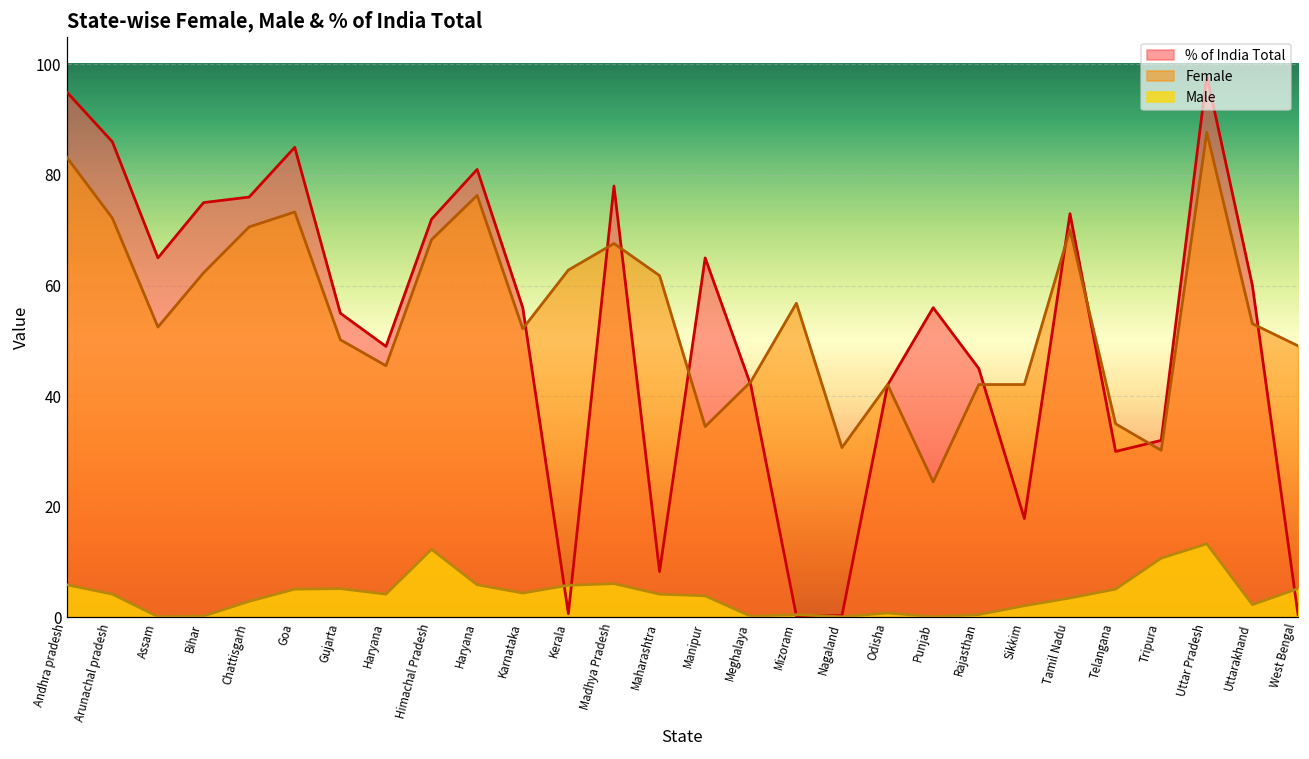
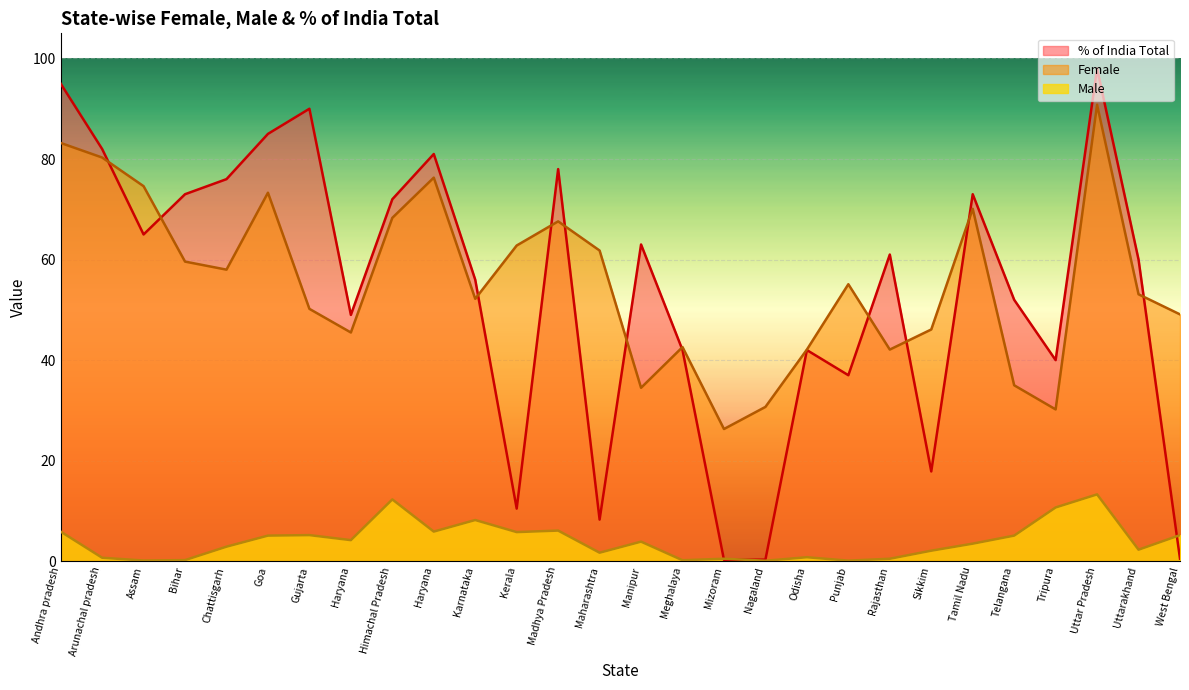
  {
    "% of India Total": {
      "Andhra pradesh": 95,
-     "Arunachal pradesh": 86,
+     "Arunachal pradesh": 82,
      "Assam": 65,
-     "Bihar": 75,
+     "Bihar": 73,
      "Chattisgarh": 76,
      "Goa": 85,
-     "Gujarta": 55,
+     "Gujarta": 90,
      "Himachal Pradesh": 72,
      "Karnataka": 56,
-     "Kerala": 1,
+     "Kerala": 10,
      "Madhya Pradesh": 78,
      "Maharashtra": 8,
-     "Manipur": 65,
+     "Manipur": 63,
      "Meghalaya": 42,
-     "Punjab": 56,
-     "Rajasthan": 45,
+     "Punjab": 37,
+     "Rajasthan": 61,
      "Sikkim": 18,
      "Tamil Nadu": 73,
-     "Telangana": 30,
-     "Tripura": 32,
+     "Telangana": 52,
+     "Tripura": 40,
      "Uttarakhand": 60,
      "West Bengal": 1
    },
    "Female": {
      "Andhra pradesh": 83,
-     "Arunachal pradesh": 72,
-     "Assam": 53,
-     "Bihar": 62,
-     "Chattisgarh": 71,
+     "Arunachal pradesh": 80,
+     "Assam": 75,
+     "Bihar": 60,
+     "Chattisgarh": 58,
      "Goa": 73,
      "Gujarta": 50,
      "Himachal Pradesh": 68,
      "Karnataka": 52,
      "Kerala": 63,
      "Madhya Pradesh": 68,
      "Maharashtra": 62,
      "Manipur": 35,
      "Meghalaya": 43,
-     "Mizoram": 57,
+     "Mizoram": 26,
      "Nagaland": 31,
-     "Punjab": 25,
+     "Punjab": 55,
      "Rajasthan": 42,
-     "Sikkim": 42,
+     "Sikkim": 46,
      "Tamil Nadu": 70,
      "Telangana": 35,
      "Tripura": 30,
-     "Uttar Pradesh": 88,
+     "Uttar Pradesh": 91,
      "Uttarakhand": 53,
      "West Bengal": 49
    },
    "Male": {
      "Andhra pradesh": 6,
-     "Arunachal pradesh": 4,
+     "Arunachal pradesh": 1,
      "Assam": 0,
      "Bihar": 0,
      "Chattisgarh": 3,
      "Goa": 5,
      "Gujarta": 5,
      "Himachal Pradesh": 12,
-     "Karnataka": 4,
+     "Karnataka": 8,
      "Kerala": 6,
      "Madhya Pradesh": 6,
-     "Maharashtra": 4,
+     "Maharashtra": 2,
      "Manipur": 4,
      "Meghalaya": 0,
      "Odisha": 1,
      "Punjab": 0,
      "Rajasthan": 1,
      "Sikkim": 2,
      "Tamil Nadu": 4,
      "Telangana": 5,
      "Tripura": 11,
      "Uttar Pradesh": 13,
      "Uttarakhand": 2,
      "West Bengal": 5
    }
  }
